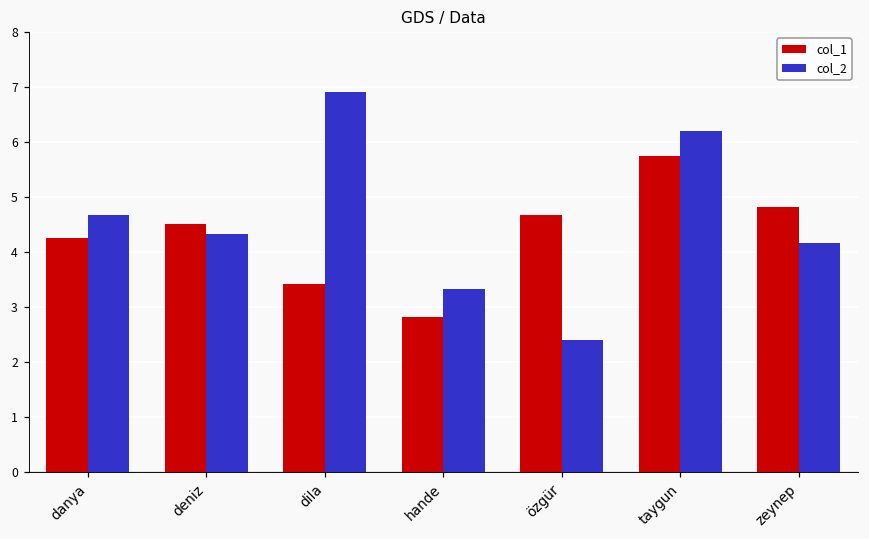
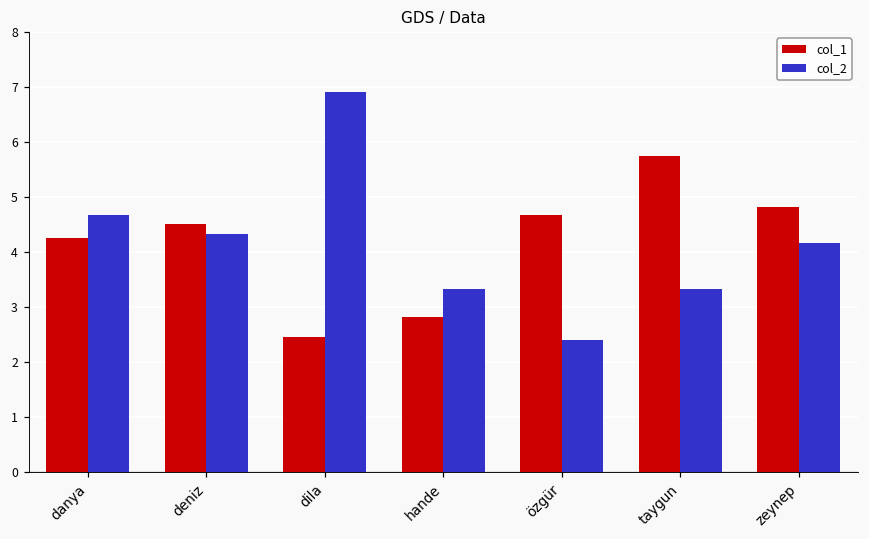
  {
    "col_1": {
      "danya": 4.3,
      "deniz": 4.5,
-     "dila": 3.4,
+     "dila": 2.5,
      "hande": 2.8,
      "özgür": 4.7,
      "taygun": 5.8,
      "zeynep": 4.8
    },
    "col_2": {
      "danya": 4.7,
      "deniz": 4.3,
      "dila": 6.9,
      "hande": 3.3,
      "özgür": 2.4,
-     "taygun": 6.2,
+     "taygun": 3.3,
      "zeynep": 4.2
    }
  }
